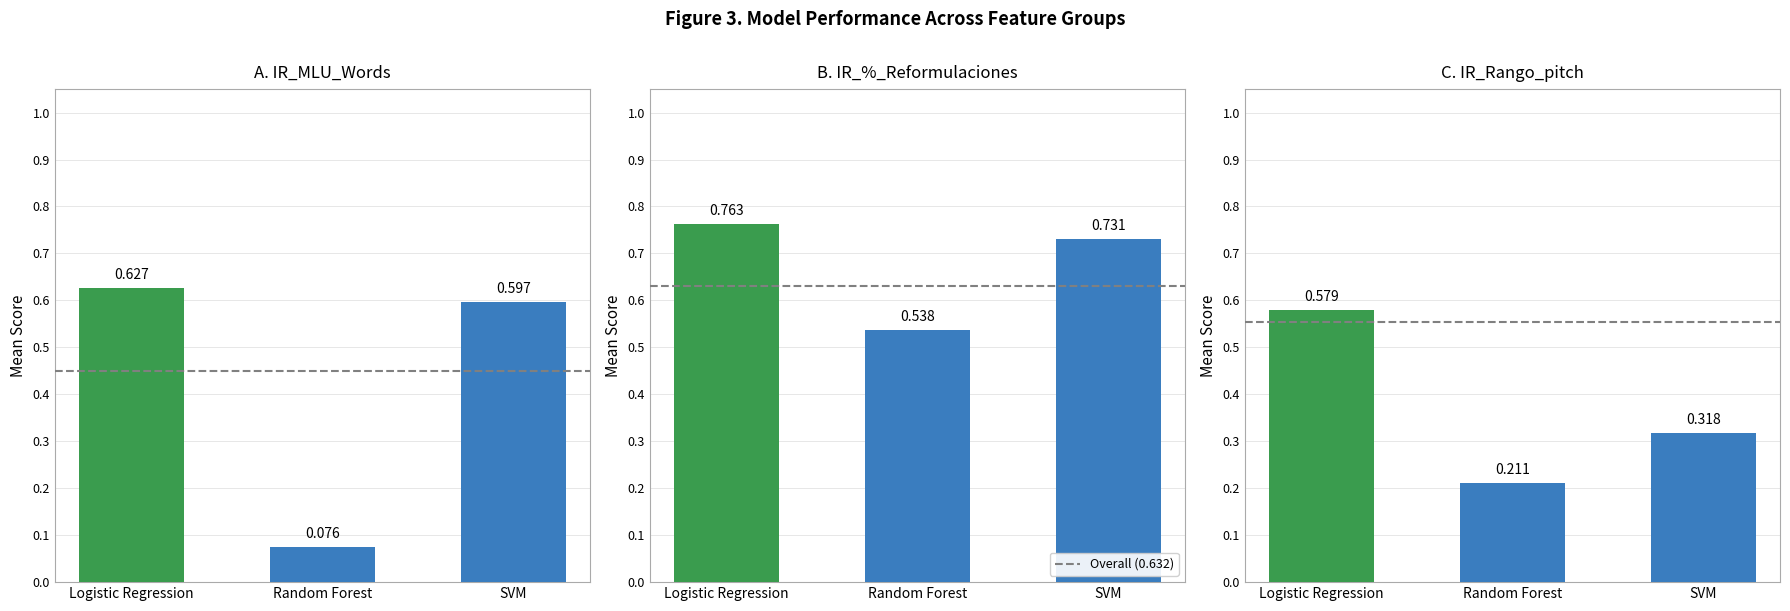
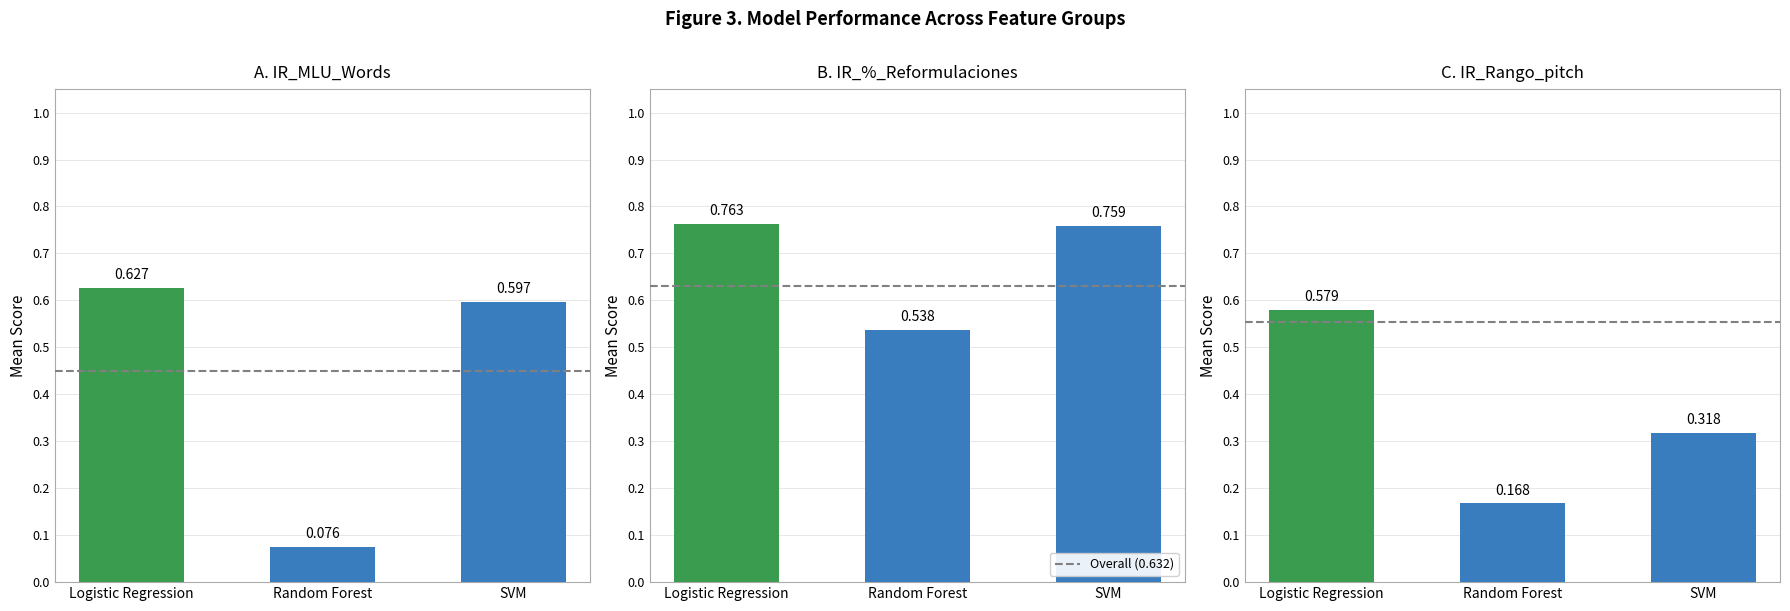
  {
    "A. IR_MLU_Words": {
      "Logistic Regression": 0.627,
      "Random Forest": 0.076,
      "SVM": 0.597
    },
    "B. IR_%_Reformulaciones": {
      "Logistic Regression": 0.763,
      "Random Forest": 0.538,
-     "SVM": 0.731
+     "SVM": 0.759
    },
    "C. IR_Rango_pitch": {
      "Logistic Regression": 0.579,
-     "Random Forest": 0.211,
+     "Random Forest": 0.168,
      "SVM": 0.318
    }
  }
